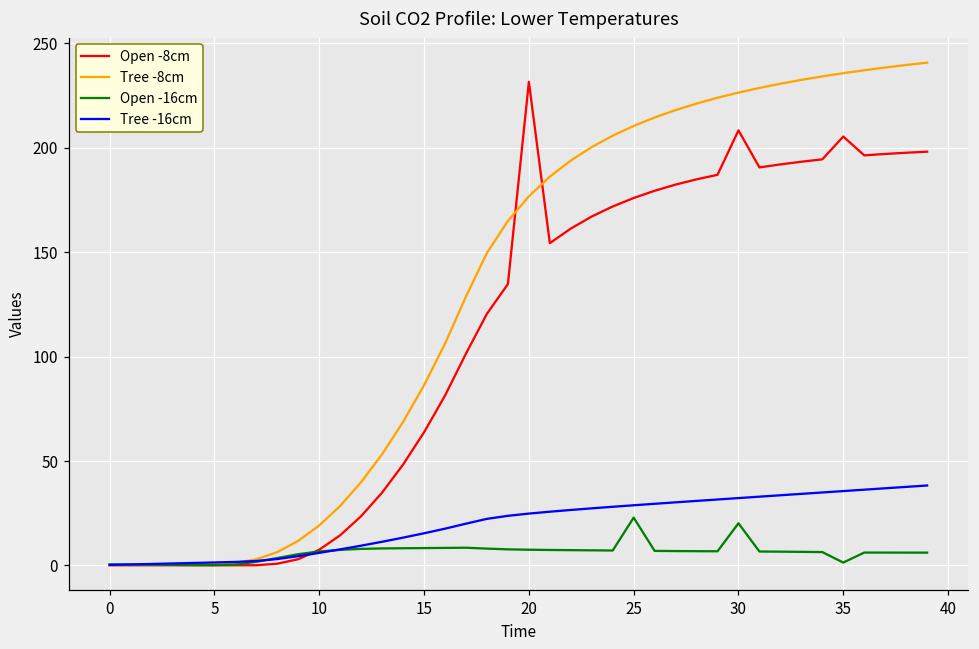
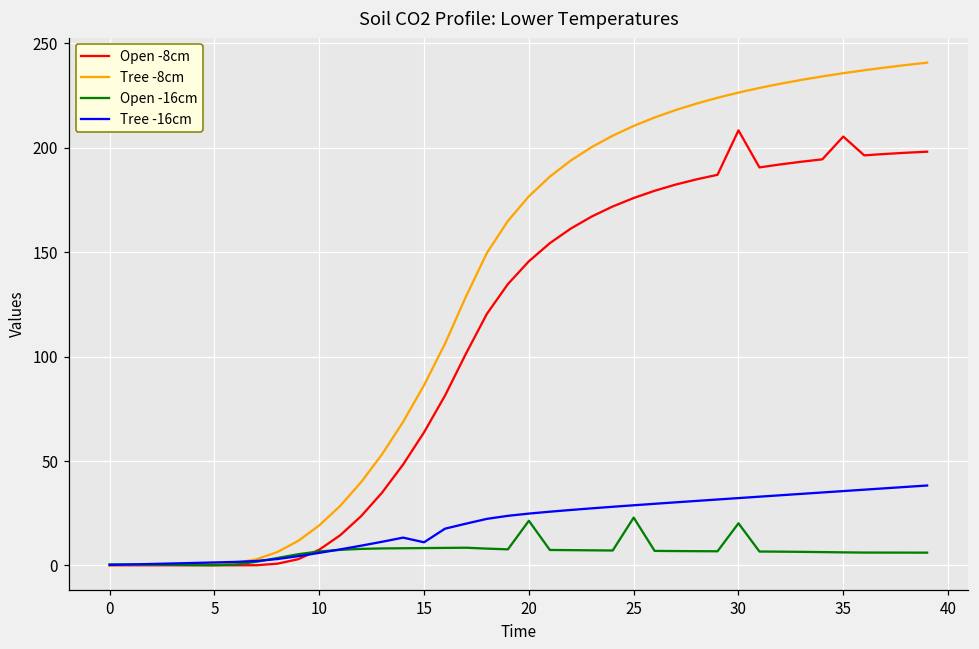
  {
    "Open -8cm": {
      "15": 64,
-     "20": 232,
+     "20": 146,
      "25": 176,
      "30": 208,
      "35": 205
    },
    "Tree -8cm": {
      "10": 19,
      "15": 86,
      "20": 177,
      "25": 210,
      "30": 226,
      "35": 236
    },
    "Open -16cm": {
      "15": 8,
-     "20": 8,
+     "20": 21,
      "25": 23,
      "30": 20,
-     "35": 1
+     "35": 6
    },
    "Tree -16cm": {
-     "15": 15,
+     "15": 11,
      "20": 25,
      "25": 29,
      "30": 32,
      "35": 36
    }
  }
